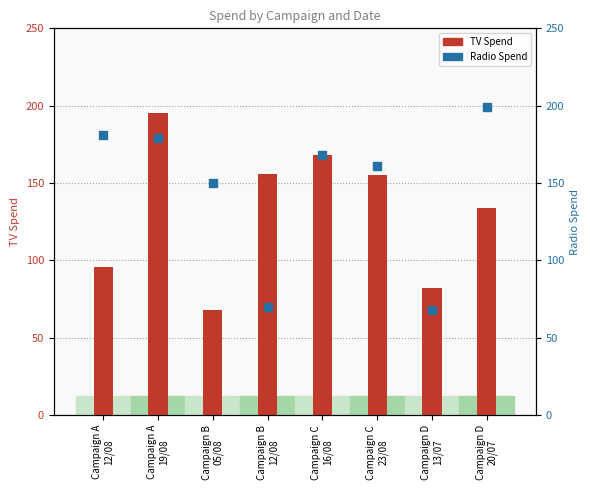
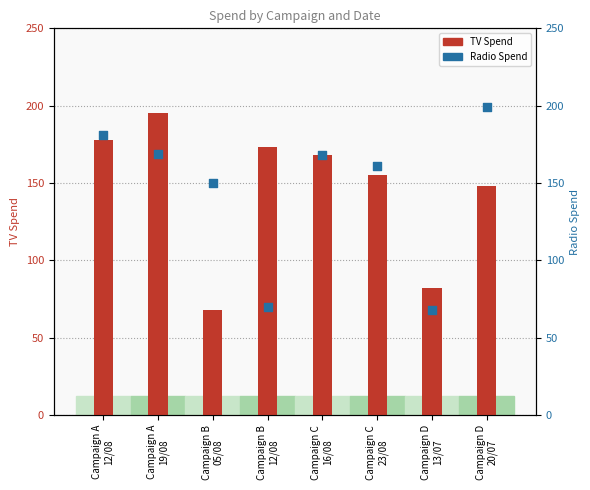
  {
    "TV Spend": {
-     "Campaign A 12/08": 96,
+     "Campaign A 12/08": 178,
      "Campaign A 19/08": 195,
      "Campaign B 05/08": 68,
-     "Campaign B 12/08": 156,
+     "Campaign B 12/08": 173,
      "Campaign C 16/08": 168,
      "Campaign C 23/08": 155,
      "Campaign D 13/07": 82,
-     "Campaign D 20/07": 134
+     "Campaign D 20/07": 148
    },
    "Radio Spend": {
-     "Campaign A 19/08": 179
+     "Campaign A 19/08": 169
    }
  }
